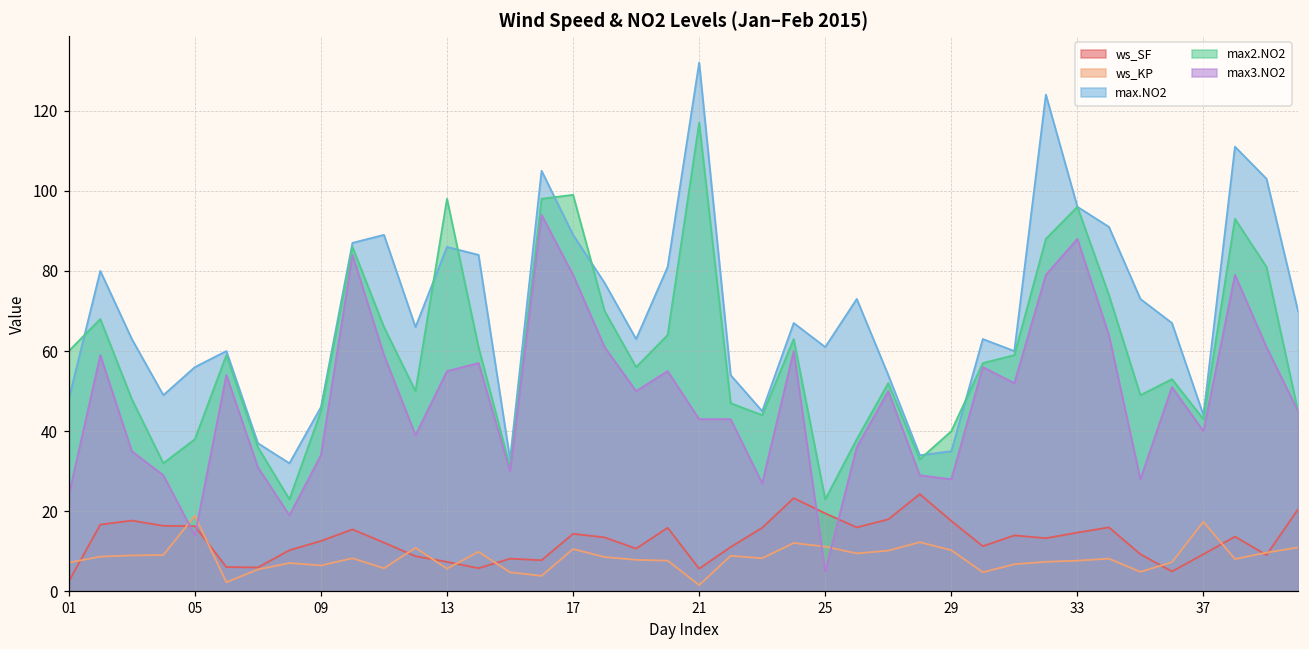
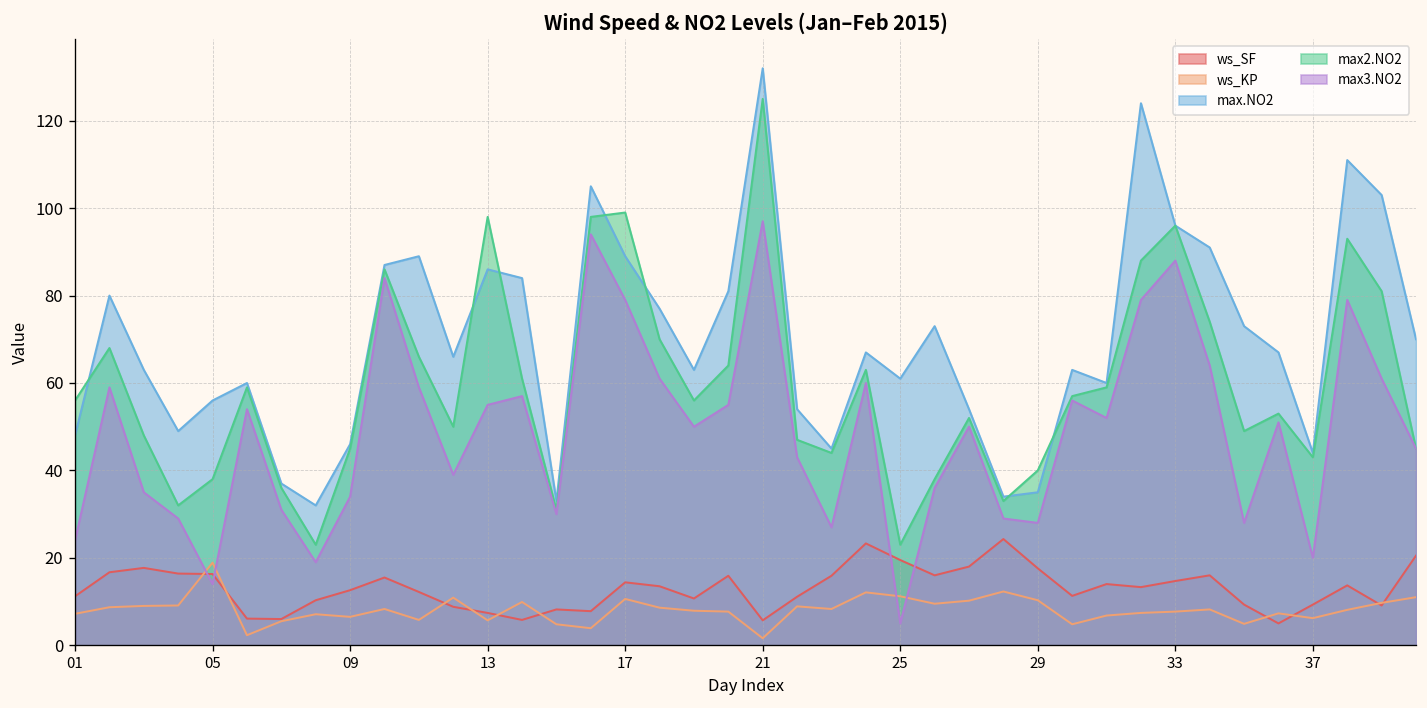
  {
    "ws_SF": {
-     "01": 3,
+     "01": 11,
      "05": 16,
      "09": 13,
      "13": 7,
      "17": 14,
      "21": 6,
      "25": 20,
      "29": 18,
      "33": 15,
      "37": 9
    },
    "ws_KP": {
      "01": 7,
      "05": 19,
      "09": 7,
      "13": 6,
      "17": 11,
      "21": 2,
      "25": 11,
      "29": 10,
      "33": 8,
-     "37": 17
+     "37": 6
    },
    "max.NO2": {
      "01": 48,
      "05": 56,
      "09": 46,
      "13": 86,
      "17": 89,
      "21": 132,
      "25": 61,
      "29": 35,
      "37": 44
    },
    "max2.NO2": {
-     "01": 60,
+     "01": 56,
      "05": 38,
      "09": 45,
      "13": 98,
      "17": 99,
-     "21": 117,
+     "21": 125,
      "25": 23,
      "29": 40,
      "37": 43
    },
    "max3.NO2": {
      "01": 24,
      "05": 14,
      "09": 34,
      "13": 55,
      "17": 79,
-     "21": 43,
+     "21": 97,
      "25": 5,
      "29": 28,
      "33": 88,
-     "37": 40
+     "37": 20
    }
  }
